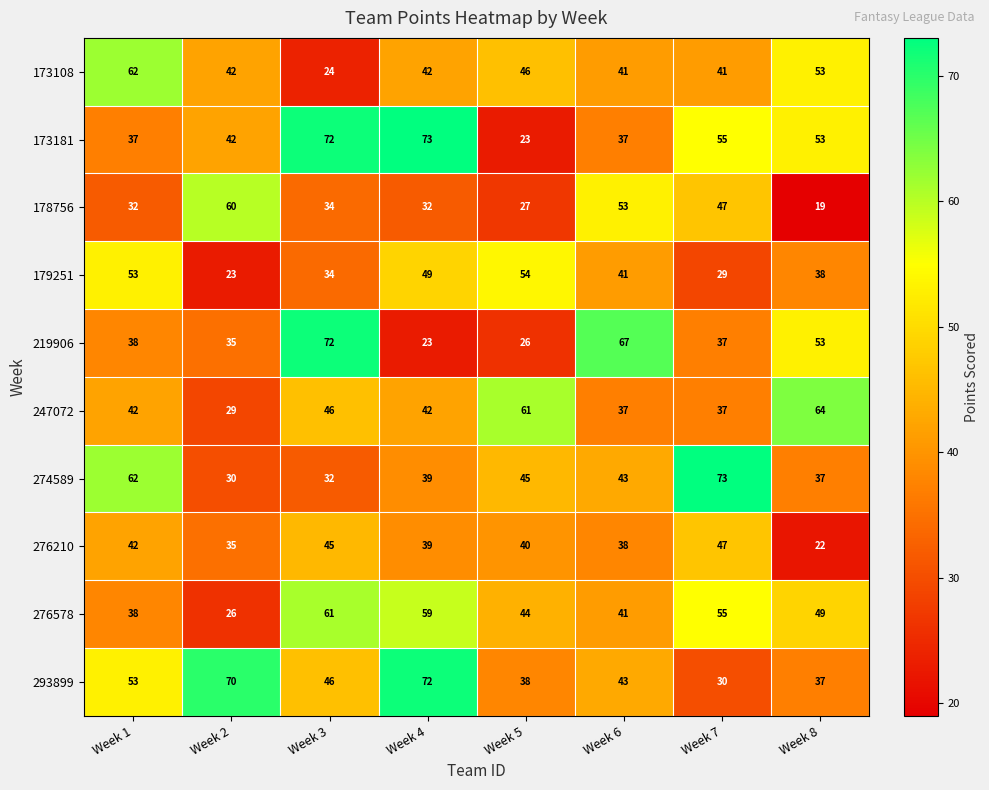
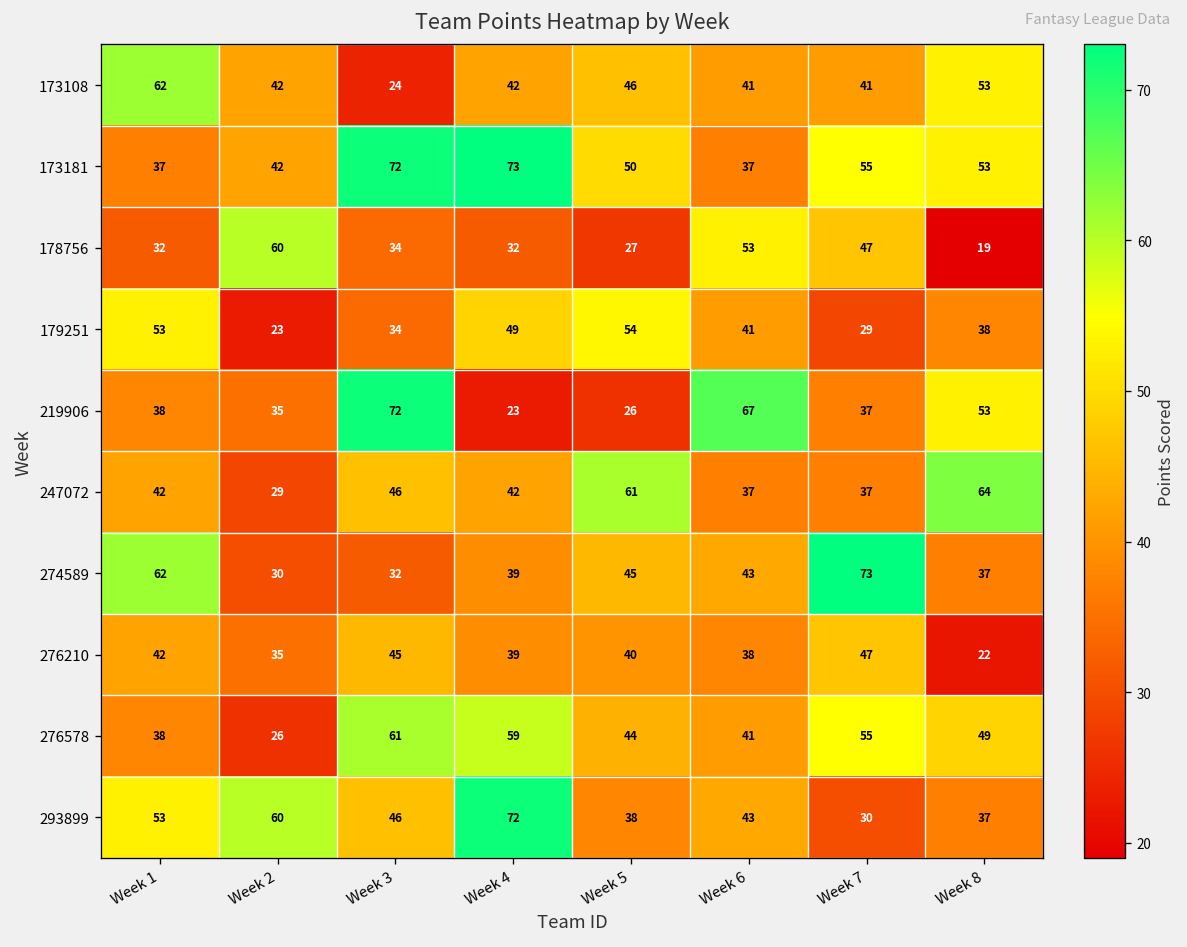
  {
    "173108": {
      "Week 1": 62,
      "Week 2": 42,
      "Week 3": 24,
      "Week 4": 42,
      "Week 5": 46,
      "Week 6": 41,
      "Week 7": 41,
      "Week 8": 53
    },
    "173181": {
      "Week 1": 37,
      "Week 2": 42,
      "Week 3": 72,
      "Week 4": 73,
-     "Week 5": 23,
+     "Week 5": 50,
      "Week 6": 37,
      "Week 7": 55,
      "Week 8": 53
    },
    "178756": {
      "Week 1": 32,
      "Week 2": 60,
      "Week 3": 34,
      "Week 4": 32,
      "Week 5": 27,
      "Week 6": 53,
      "Week 7": 47,
      "Week 8": 19
    },
    "179251": {
      "Week 1": 53,
      "Week 2": 23,
      "Week 3": 34,
      "Week 4": 49,
      "Week 5": 54,
      "Week 6": 41,
      "Week 7": 29,
      "Week 8": 38
    },
    "219906": {
      "Week 1": 38,
      "Week 2": 35,
      "Week 3": 72,
      "Week 4": 23,
      "Week 5": 26,
      "Week 6": 67,
      "Week 7": 37,
      "Week 8": 53
    },
    "247072": {
      "Week 1": 42,
      "Week 2": 29,
      "Week 3": 46,
      "Week 4": 42,
      "Week 5": 61,
      "Week 6": 37,
      "Week 7": 37,
      "Week 8": 64
    },
    "274589": {
      "Week 1": 62,
      "Week 2": 30,
      "Week 3": 32,
      "Week 4": 39,
      "Week 5": 45,
      "Week 6": 43,
      "Week 7": 73,
      "Week 8": 37
    },
    "276210": {
      "Week 1": 42,
      "Week 2": 35,
      "Week 3": 45,
      "Week 4": 39,
      "Week 5": 40,
      "Week 6": 38,
      "Week 7": 47,
      "Week 8": 22
    },
    "276578": {
      "Week 1": 38,
      "Week 2": 26,
      "Week 3": 61,
      "Week 4": 59,
      "Week 5": 44,
      "Week 6": 41,
      "Week 7": 55,
      "Week 8": 49
    },
    "293899": {
      "Week 1": 53,
-     "Week 2": 70,
+     "Week 2": 60,
      "Week 3": 46,
      "Week 4": 72,
      "Week 5": 38,
      "Week 6": 43,
      "Week 7": 30,
      "Week 8": 37
    }
  }
